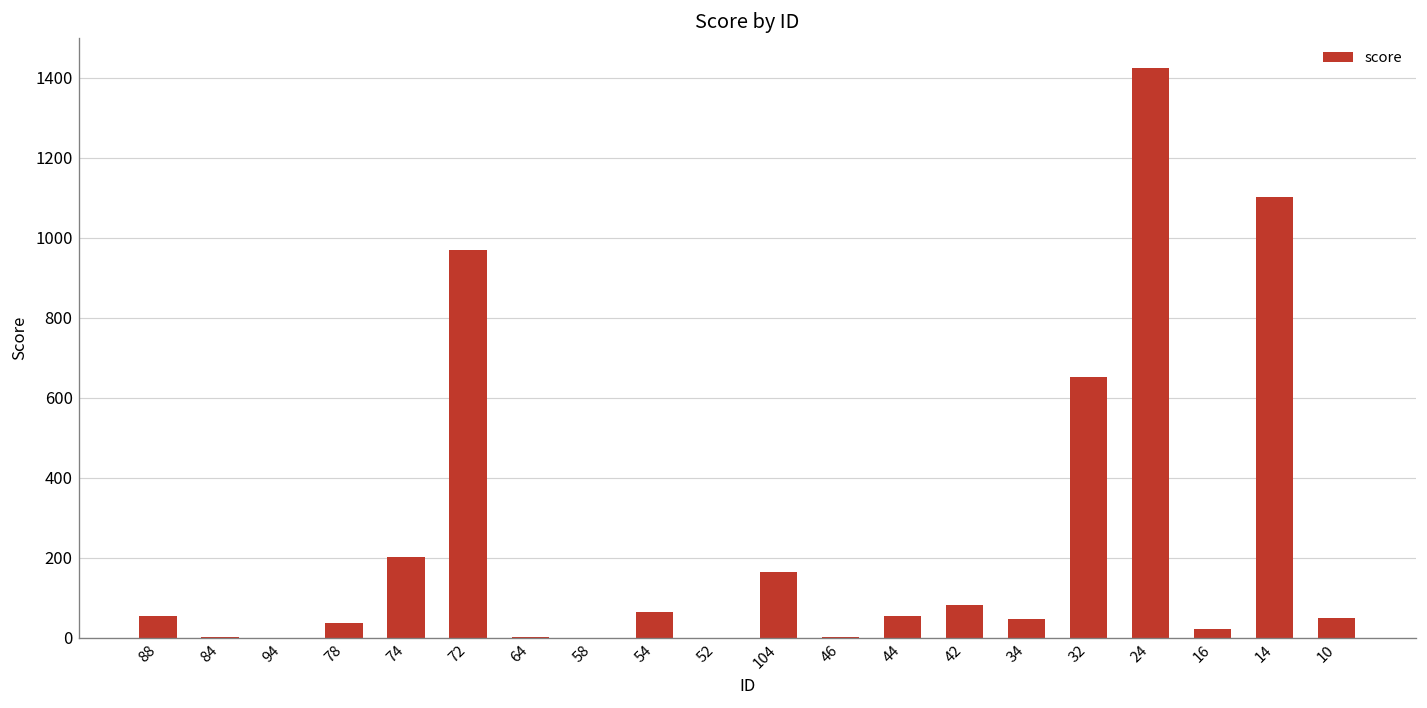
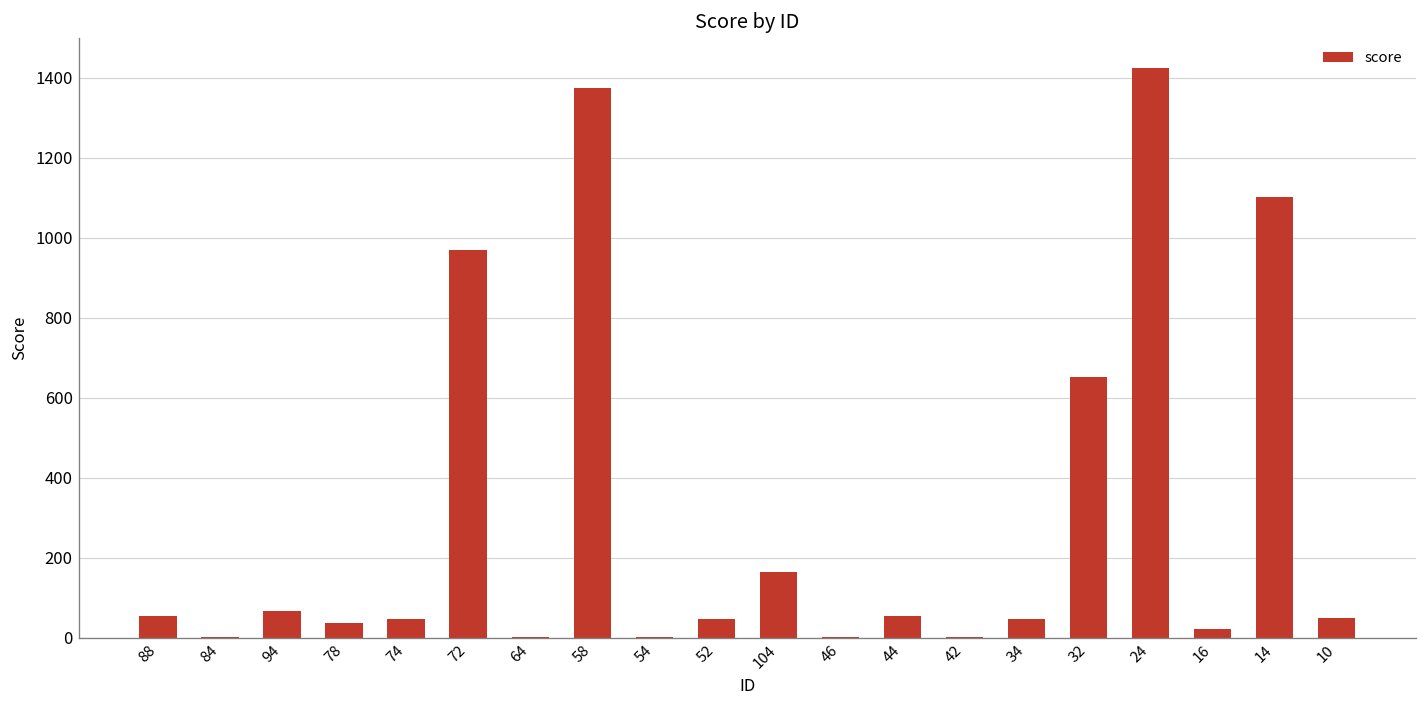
  {
    "88": 60,
-   "94": 0,
+   "94": 70,
    "78": 40,
-   "74": 200,
+   "74": 50,
    "72": 970,
-   "58": 0,
-   "54": 60,
-   "52": 0,
+   "58": 1370,
+   "54": 0,
+   "52": 50,
    "104": 160,
    "44": 60,
-   "42": 80,
+   "42": 0,
    "34": 50,
    "32": 650,
    "24": 1420,
    "16": 20,
    "14": 1100,
    "10": 50
  }
